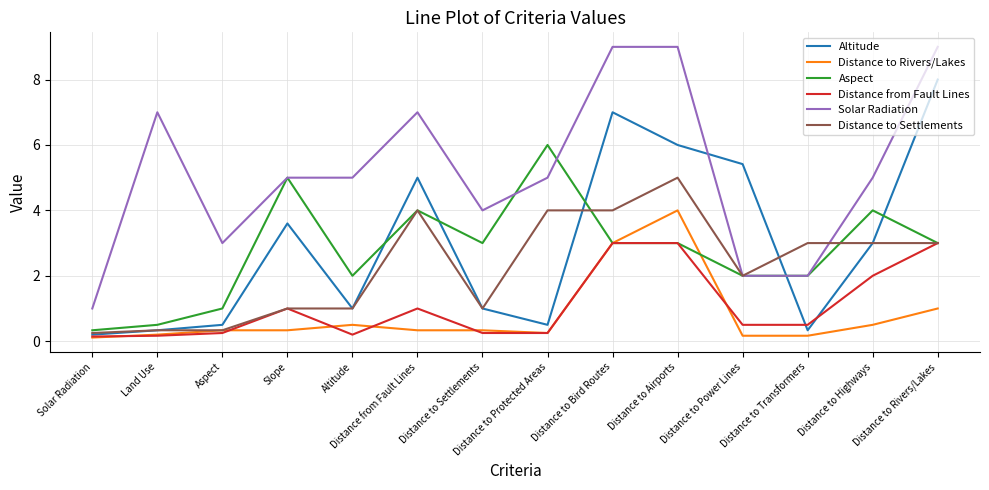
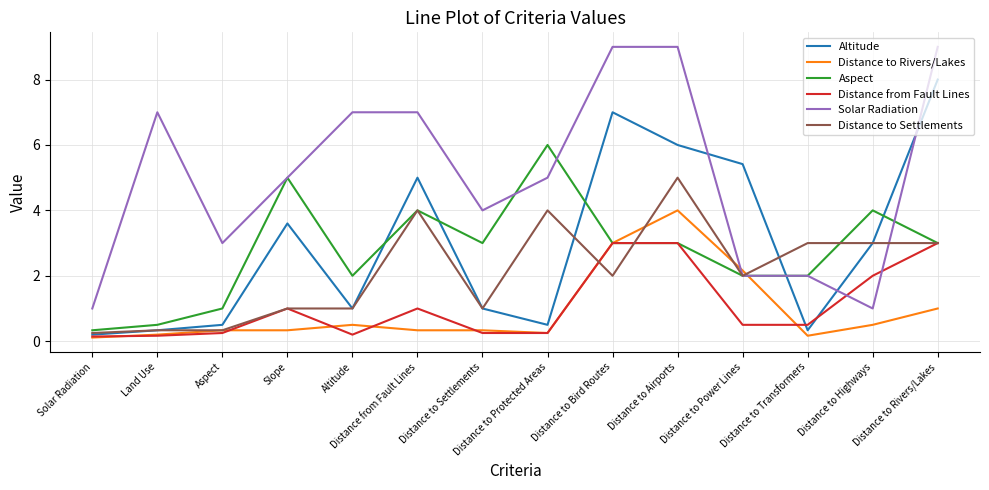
  {
    "Altitude": {
      "Aspect": 0.5,
      "Slope": 3.6,
      "Distance from Fault Lines": 5.0,
      "Distance to Protected Areas": 0.5,
      "Distance to Bird Routes": 7.0,
      "Distance to Airports": 6.0,
      "Distance to Power Lines": 5.4,
      "Distance to Transformers": 0.3
    },
    "Distance to Rivers/Lakes": {
      "Slope": 0.3,
      "Altitude": 0.5,
      "Distance from Fault Lines": 0.3,
      "Distance to Settlements": 0.3,
      "Distance to Airports": 4.0,
-     "Distance to Power Lines": 0.2,
+     "Distance to Power Lines": 2.2,
      "Distance to Transformers": 0.2,
      "Distance to Highways": 0.5,
      "Distance to Rivers/Lakes": 1.0
    },
    "Aspect": {
      "Solar Radiation": 0.3,
      "Land Use": 0.5,
      "Aspect": 1.0,
      "Altitude": 2.0,
      "Distance to Settlements": 3.0,
      "Distance to Protected Areas": 6.0,
      "Distance to Highways": 4.0
    },
    "Distance from Fault Lines": {
      "Aspect": 0.3,
      "Altitude": 0.2,
      "Distance from Fault Lines": 1.0,
      "Distance to Settlements": 0.3,
      "Distance to Power Lines": 0.5,
      "Distance to Transformers": 0.5,
      "Distance to Highways": 2.0
    },
    "Solar Radiation": {
      "Solar Radiation": 1,
      "Land Use": 7,
      "Aspect": 3,
-     "Altitude": 5,
+     "Altitude": 7,
      "Distance from Fault Lines": 7,
      "Distance to Settlements": 4,
      "Distance to Protected Areas": 5,
      "Distance to Bird Routes": 9,
      "Distance to Airports": 9,
-     "Distance to Highways": 5
+     "Distance to Highways": 1
    },
    "Distance to Settlements": {
      "Distance to Protected Areas": 4,
-     "Distance to Bird Routes": 4,
+     "Distance to Bird Routes": 2,
      "Distance to Airports": 5,
      "Distance to Transformers": 3
    }
  }
